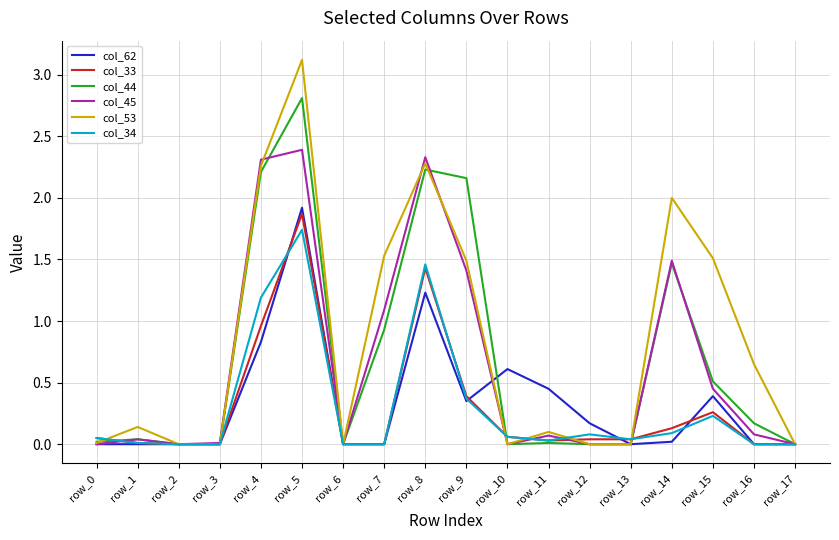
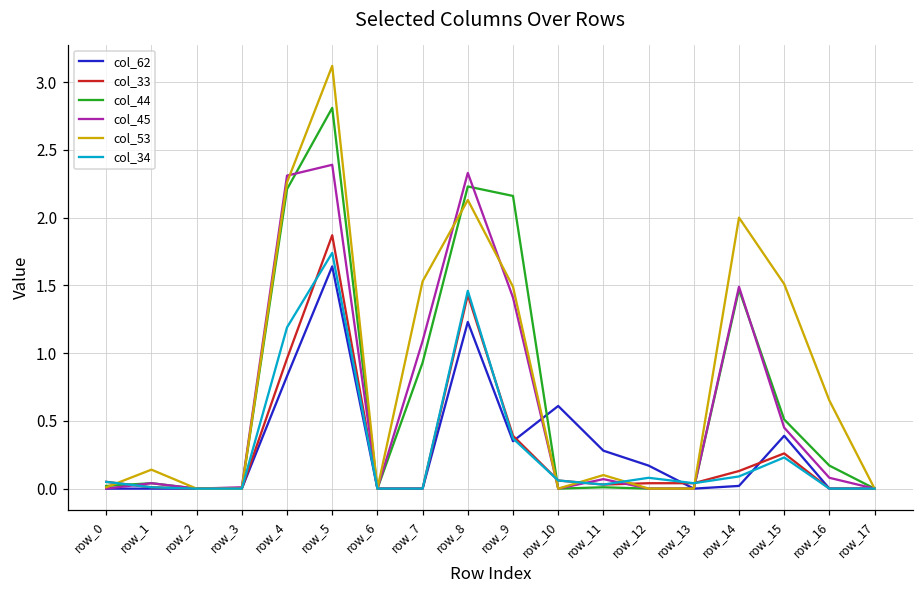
  {
    "col_62": {
      "row_4": 0.83,
-     "row_5": 1.92,
+     "row_5": 1.64,
      "row_8": 1.23,
      "row_10": 0.61,
-     "row_11": 0.45,
+     "row_11": 0.28,
      "row_12": 0.17,
      "row_14": 0.02,
      "row_15": 0.39
    },
    "col_33": {
      "row_4": 0.96,
      "row_5": 1.87,
      "row_8": 1.43,
      "row_12": 0.04,
      "row_14": 0.13,
      "row_15": 0.26
    },
    "col_44": {
      "row_4": 2.21,
      "row_5": 2.81,
      "row_7": 0.93,
      "row_8": 2.23,
      "row_9": 2.16,
      "row_15": 0.51,
      "row_16": 0.17
    },
    "col_45": {
      "row_4": 2.31,
      "row_5": 2.39,
      "row_7": 1.09,
      "row_8": 2.33,
      "row_9": 1.41,
      "row_11": 0.07,
      "row_15": 0.45,
      "row_16": 0.08
    },
    "col_53": {
      "row_1": 0.14,
      "row_4": 2.26,
      "row_5": 3.12,
      "row_7": 1.53,
-     "row_8": 2.28,
+     "row_8": 2.13,
      "row_9": 1.49,
      "row_11": 0.10,
      "row_14": 2.00,
      "row_15": 1.51,
      "row_16": 0.65
    },
    "col_34": {
      "row_4": 1.19,
      "row_5": 1.74,
      "row_8": 1.46,
      "row_12": 0.08,
      "row_14": 0.09,
      "row_15": 0.23
    }
  }
